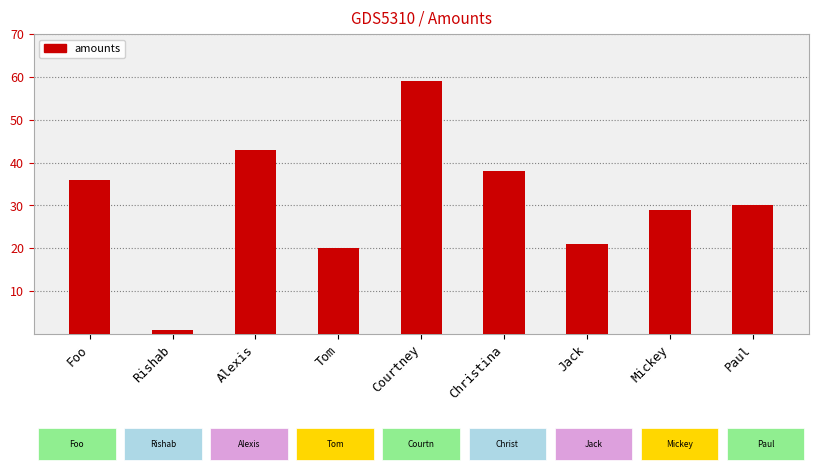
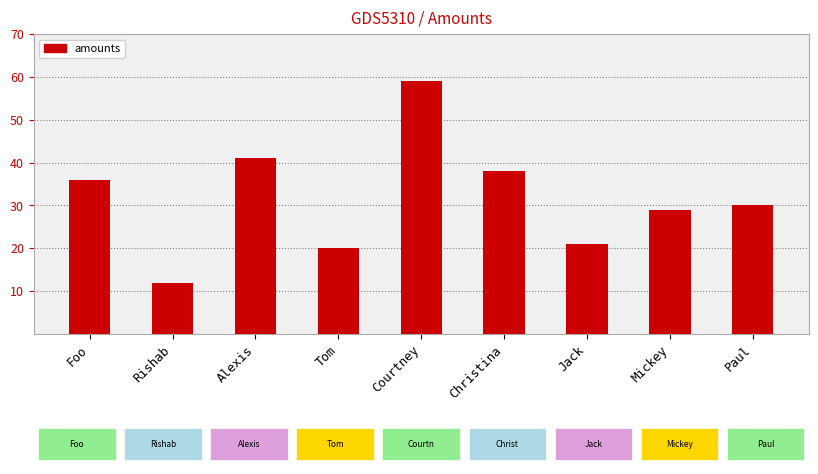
  {
    "Foo": 36,
-   "Rishab": 1,
-   "Alexis": 43,
+   "Rishab": 12,
+   "Alexis": 41,
    "Tom": 20,
    "Courtney": 59,
    "Christina": 38,
    "Jack": 21,
    "Mickey": 29,
    "Paul": 30
  }
